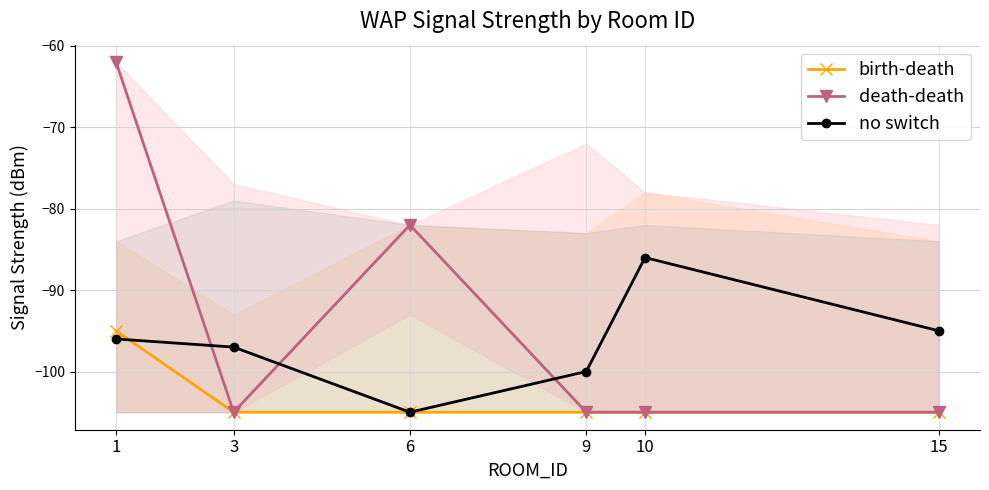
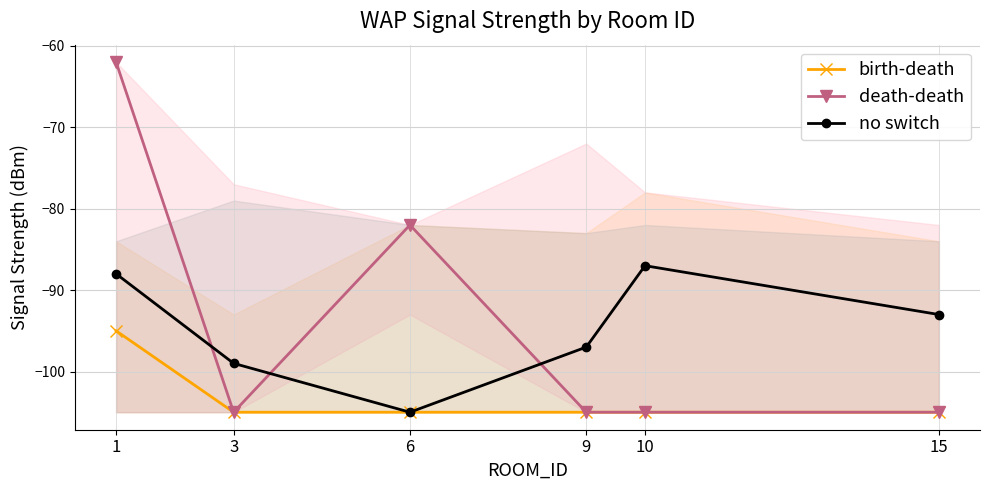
  {
    "birth-death": {
      "1": -95
    },
    "no switch": {
-     "1": -96,
-     "3": -97,
-     "9": -100,
-     "10": -86,
-     "15": -95
+     "1": -88,
+     "3": -99,
+     "9": -97,
+     "10": -87,
+     "15": -93
    }
  }
